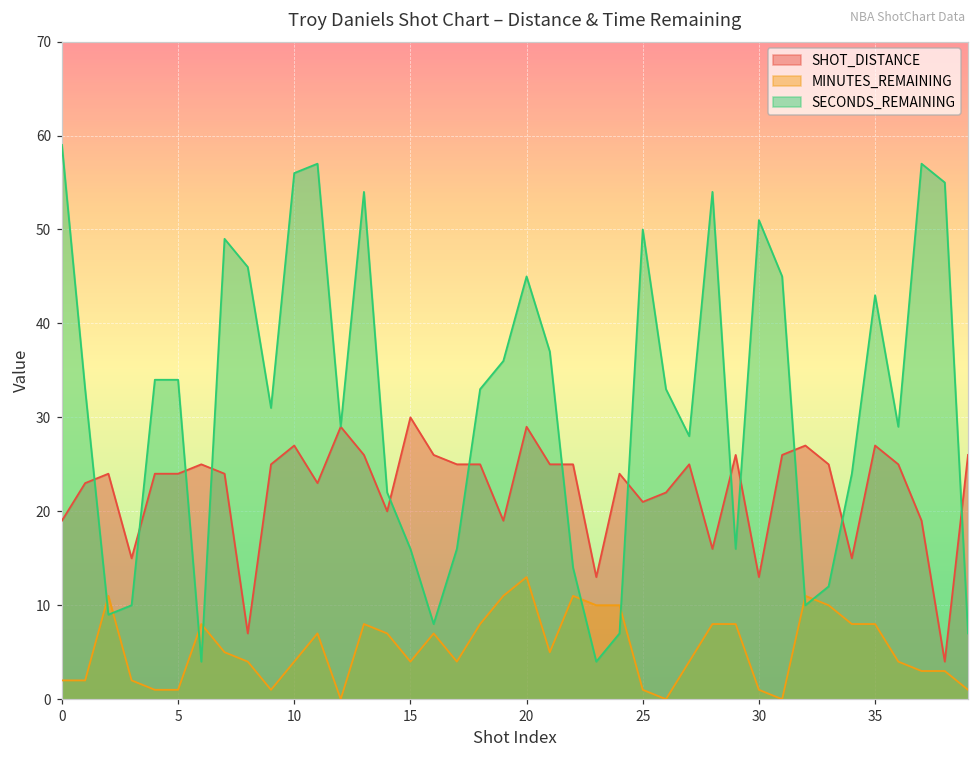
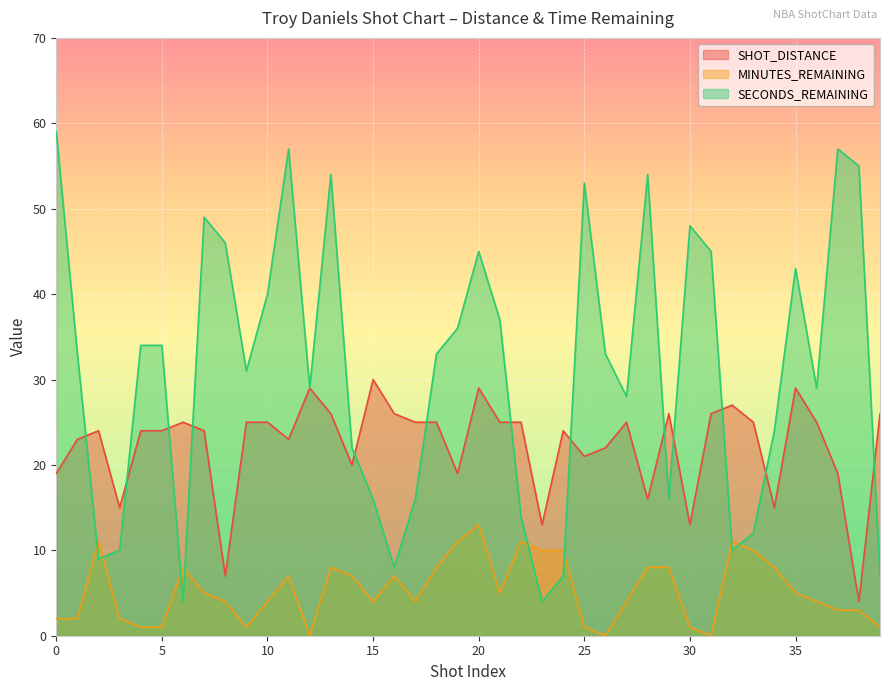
  {
    "SHOT_DISTANCE": {
      "0": 19,
      "5": 24,
-     "10": 27,
+     "10": 25,
      "15": 30,
      "20": 29,
      "25": 21,
      "30": 13,
-     "35": 27
+     "35": 29
    },
    "MINUTES_REMAINING": {
      "0": 2,
      "5": 1,
      "10": 4,
      "15": 4,
      "20": 13,
      "25": 1,
      "30": 1,
-     "35": 8
+     "35": 5
    },
    "SECONDS_REMAINING": {
      "0": 59,
      "5": 34,
-     "10": 56,
+     "10": 40,
      "15": 16,
      "20": 45,
-     "25": 50,
-     "30": 51,
+     "25": 53,
+     "30": 48,
      "35": 43
    }
  }
